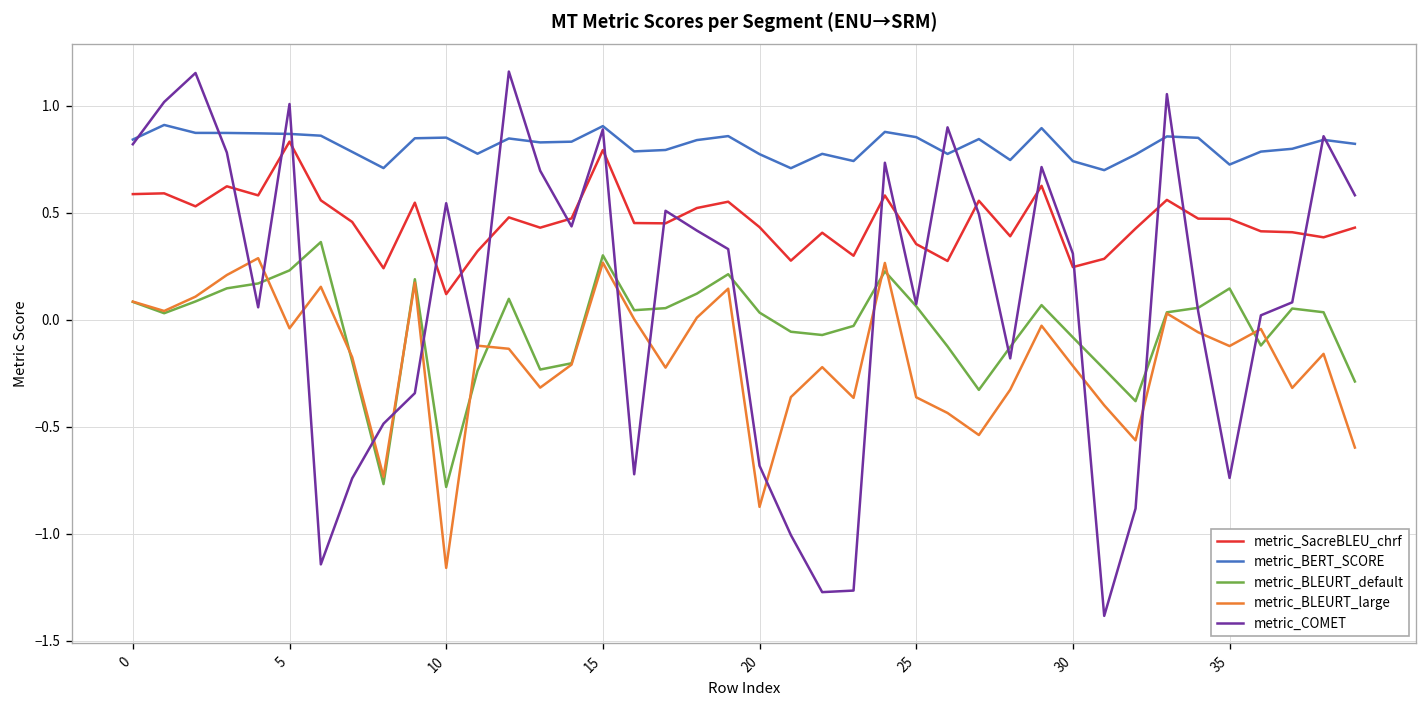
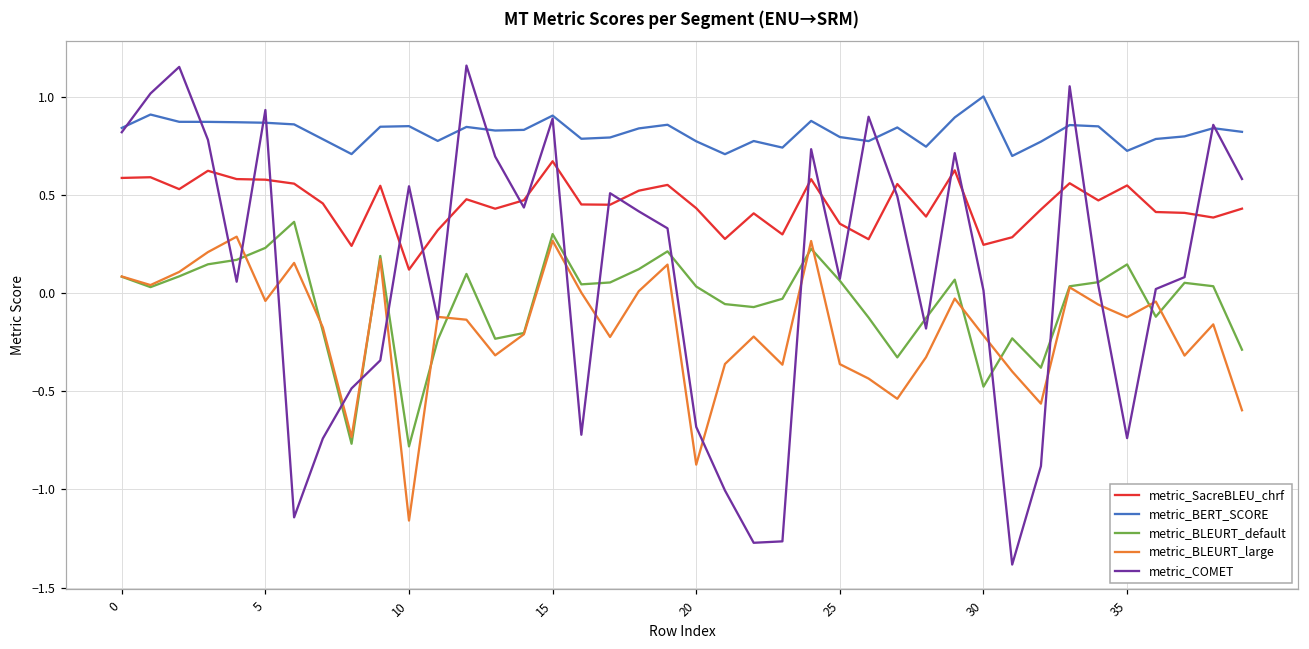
  {
    "metric_SacreBLEU_chrf": {
      "0": 0.59,
-     "5": 0.83,
+     "5": 0.58,
      "10": 0.12,
-     "15": 0.79,
+     "15": 0.67,
      "20": 0.43,
      "25": 0.35,
      "30": 0.25,
-     "35": 0.47
+     "35": 0.55
    },
    "metric_BERT_SCORE": {
      "0": 0.84,
      "5": 0.87,
      "10": 0.85,
      "15": 0.90,
      "20": 0.77,
-     "25": 0.85,
-     "30": 0.74,
+     "25": 0.79,
+     "30": 1.00,
      "35": 0.72
    },
    "metric_BLEURT_default": {
      "5": 0.23,
      "10": -0.78,
      "15": 0.30,
      "20": 0.03,
-     "30": -0.08,
+     "30": -0.48,
      "35": 0.15
    },
    "metric_BLEURT_large": {
      "5": -0.04,
      "10": -1.16,
      "15": 0.27,
      "20": -0.87,
      "25": -0.36,
      "30": -0.22,
      "35": -0.12
    },
    "metric_COMET": {
      "0": 0.82,
-     "5": 1.01,
+     "5": 0.93,
      "10": 0.54,
      "15": 0.89,
      "20": -0.68,
-     "30": 0.31,
+     "30": 0.01,
      "35": -0.74
    }
  }
